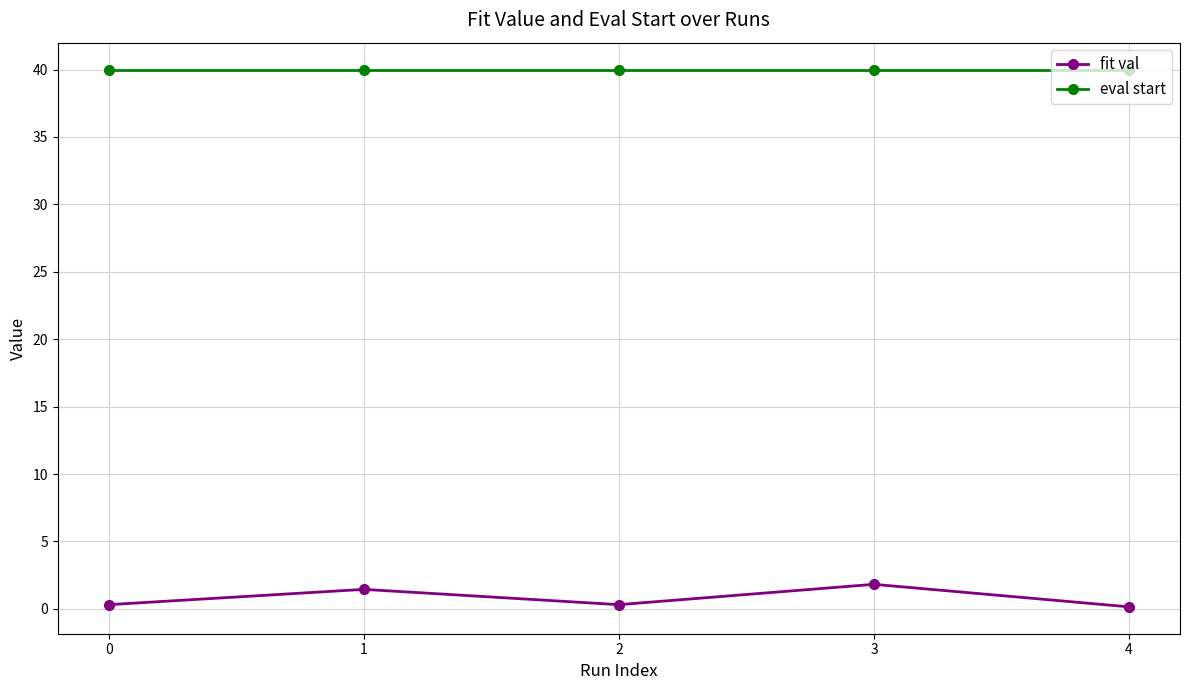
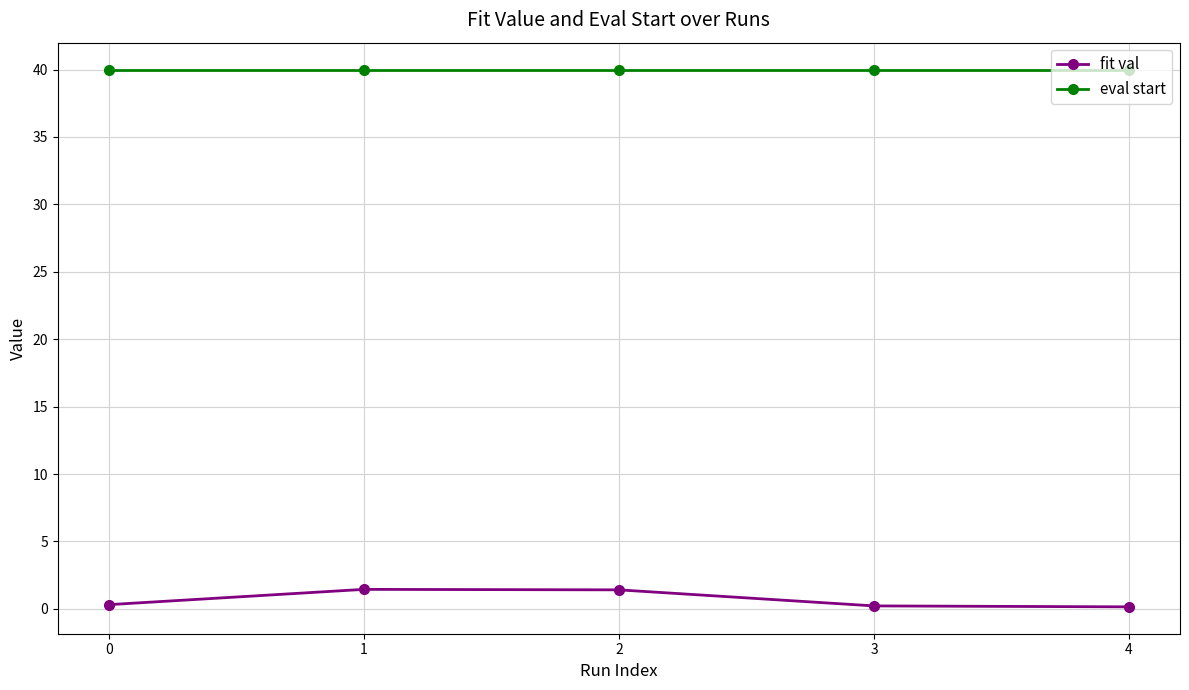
  {
    "fit val": {
      "0": 0.3,
      "1": 1.5,
-     "2": 0.3,
-     "3": 1.8,
+     "2": 1.4,
+     "3": 0.2,
      "4": 0.2
    },
    "eval start": {
      "0": 40.0,
      "1": 40.0,
      "2": 40.0,
      "3": 40.0
    }
  }
